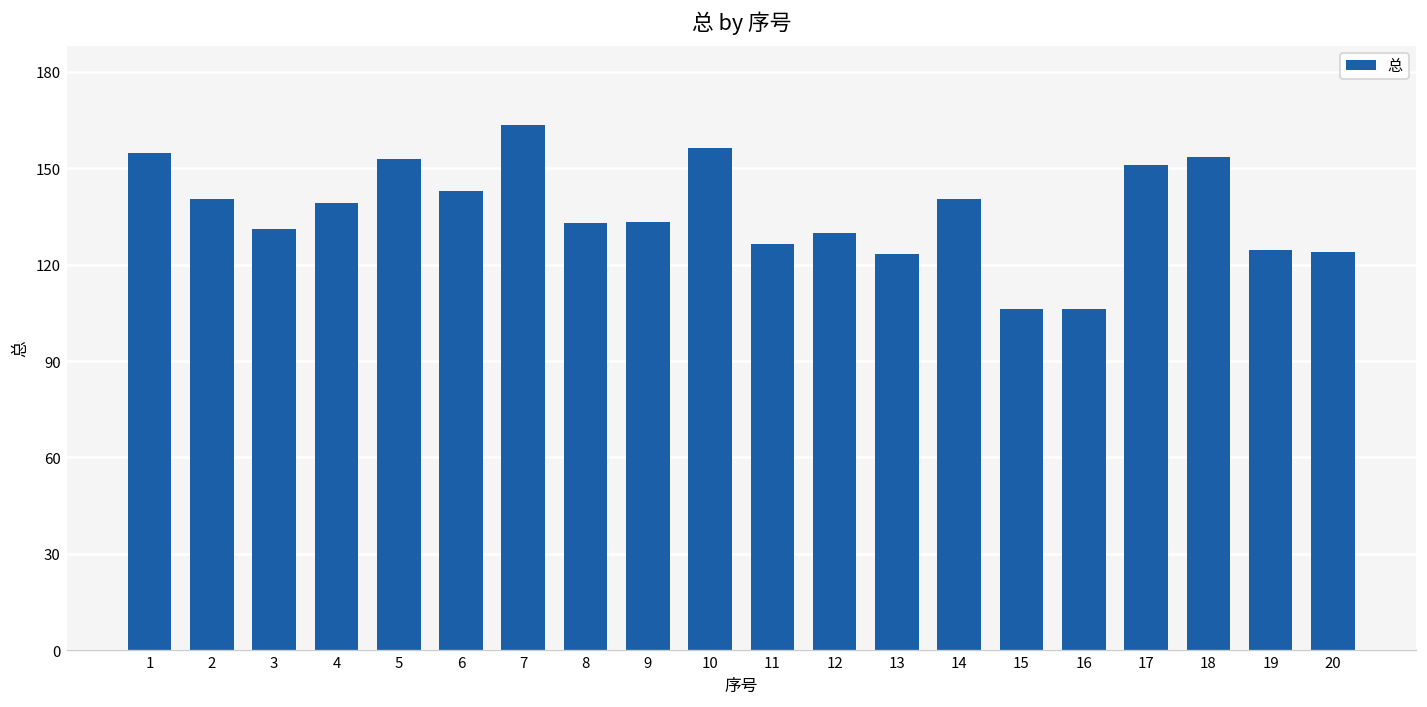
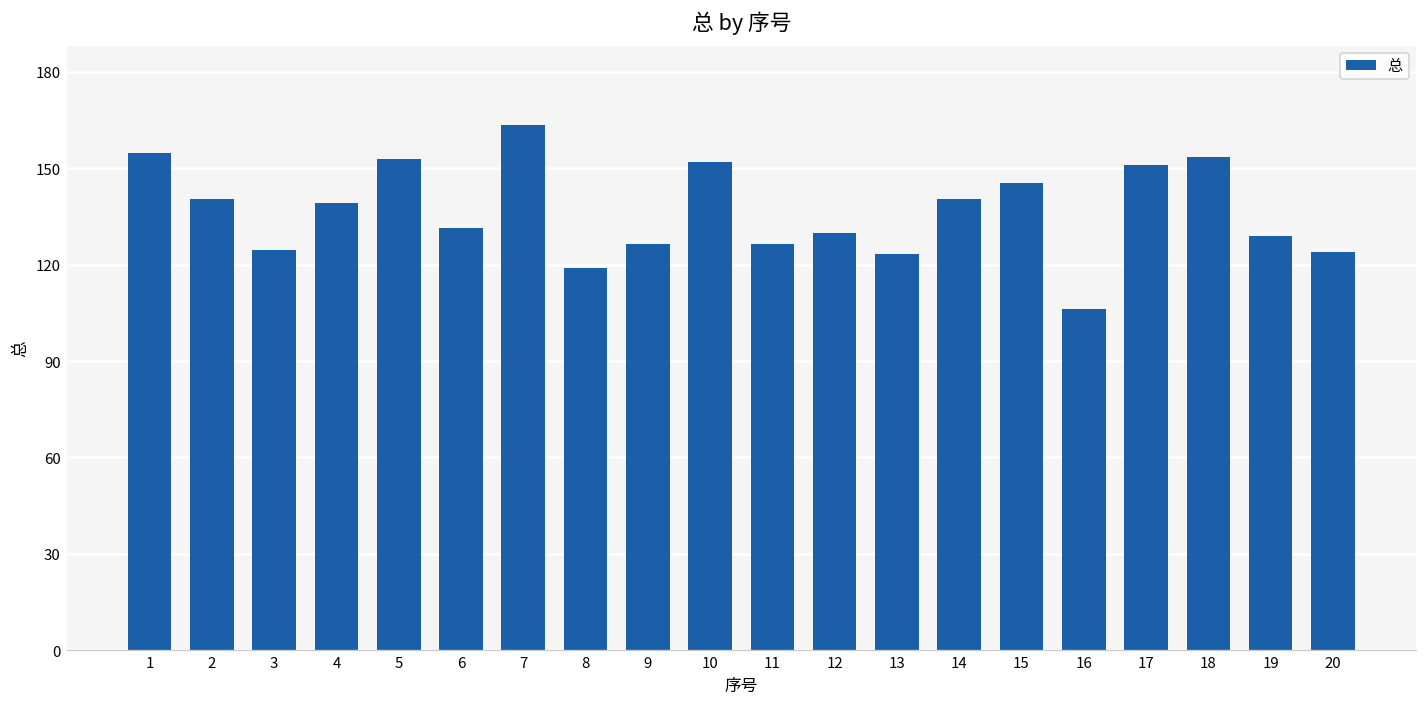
  {
    "1": 155,
    "2": 141,
-   "3": 131,
+   "3": 125,
    "4": 139,
    "5": 153,
-   "6": 143,
+   "6": 132,
    "7": 164,
-   "8": 133,
-   "9": 133,
-   "10": 156,
+   "8": 119,
+   "9": 127,
+   "10": 152,
    "11": 127,
    "12": 130,
    "13": 123,
    "14": 141,
-   "15": 106,
+   "15": 145,
    "16": 106,
    "17": 151,
    "18": 154,
-   "19": 125,
+   "19": 129,
    "20": 124
  }
